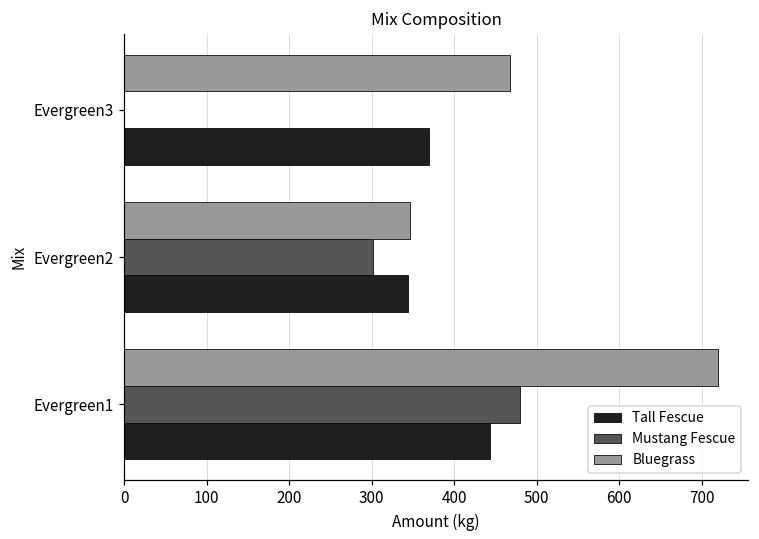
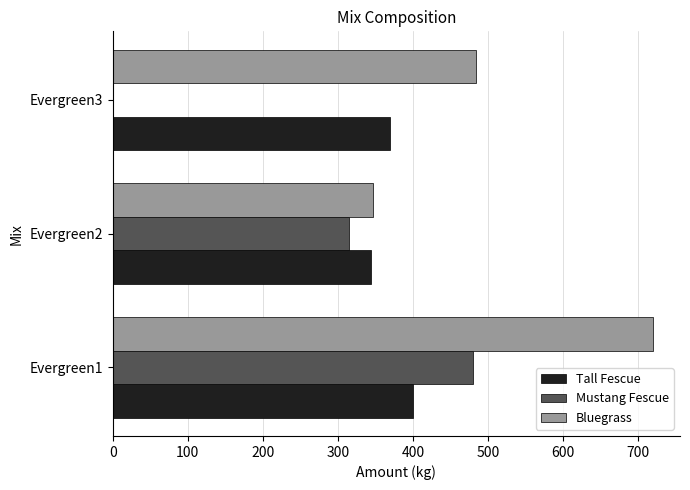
  {
    "Tall Fescue": {
      "Evergreen3": 370,
      "Evergreen2": 340,
-     "Evergreen1": 440
+     "Evergreen1": 400
    },
    "Mustang Fescue": {
      "Evergreen3": 0,
-     "Evergreen2": 300,
+     "Evergreen2": 320,
      "Evergreen1": 480
    },
    "Bluegrass": {
-     "Evergreen3": 470,
+     "Evergreen3": 480,
      "Evergreen2": 350,
      "Evergreen1": 720
    }
  }
